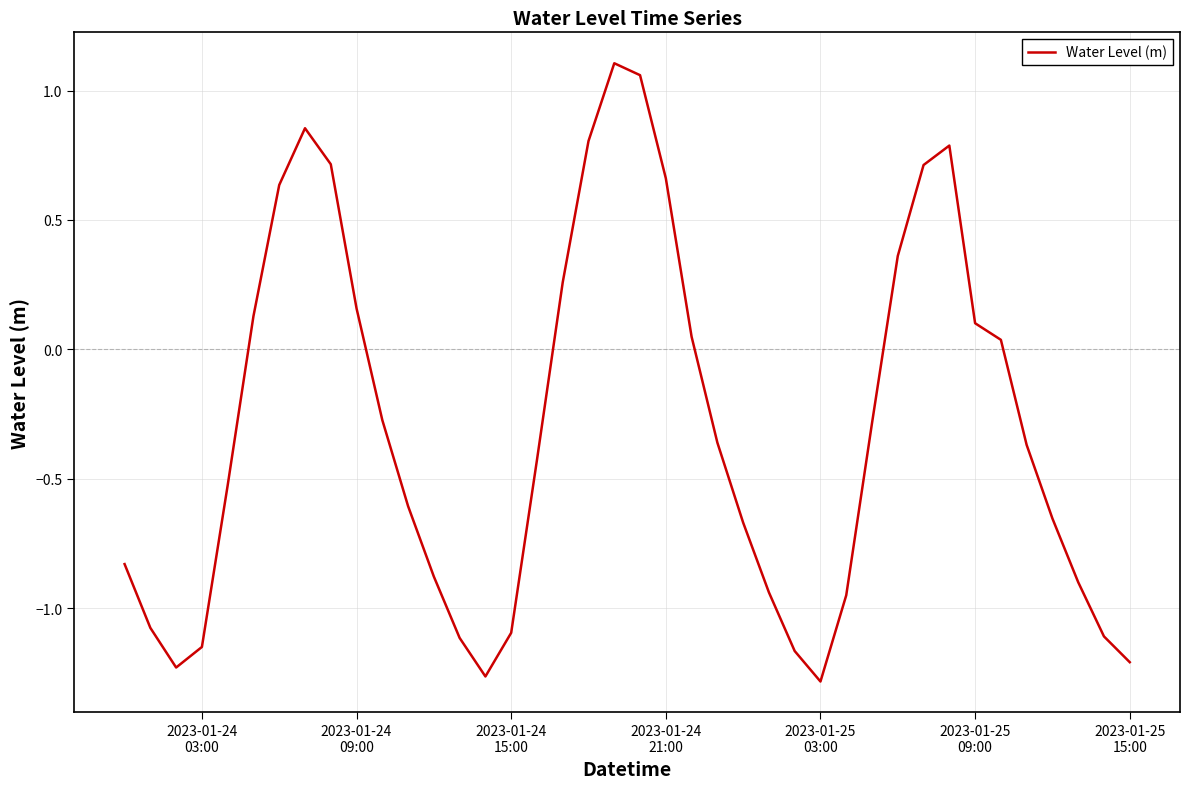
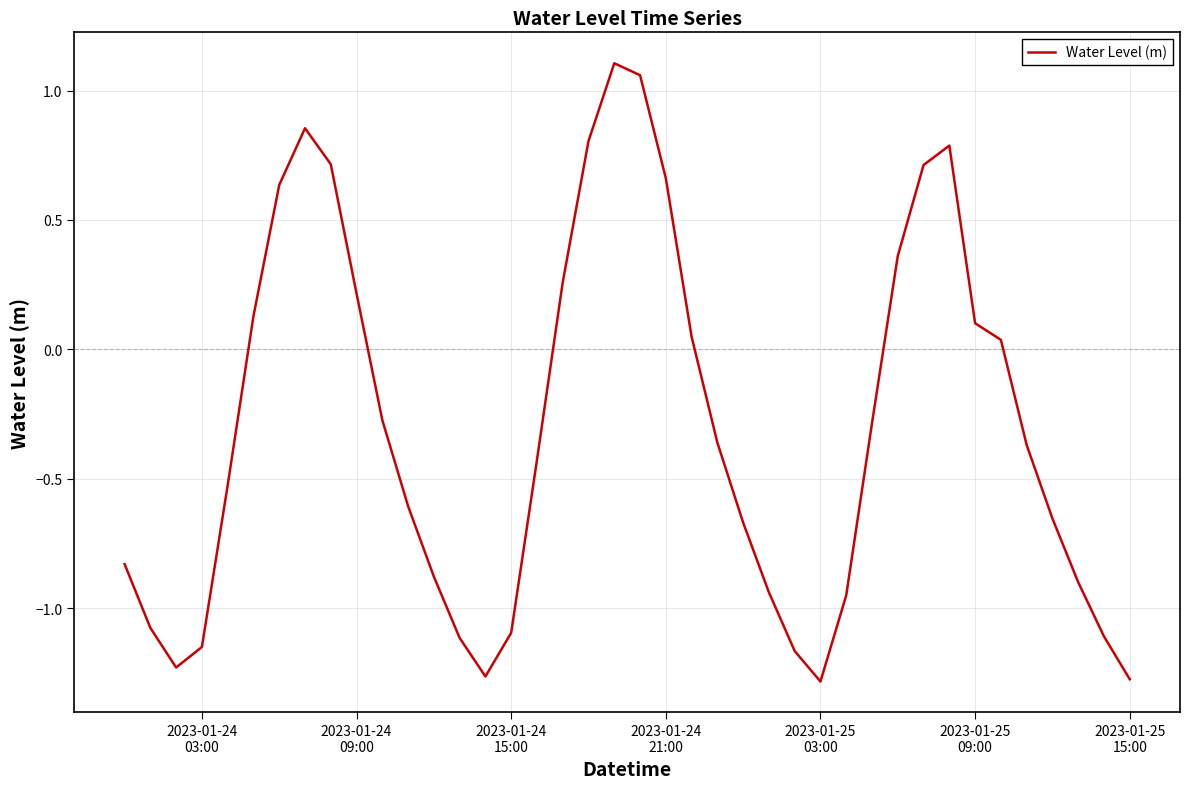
  {
    "2023-01-24 03:00": -1.15,
-   "2023-01-24 09:00": 0.16,
+   "2023-01-24 09:00": 0.22,
    "2023-01-24 15:00": -1.10,
    "2023-01-24 21:00": 0.66,
    "2023-01-25 03:00": -1.28,
    "2023-01-25 09:00": 0.10,
-   "2023-01-25 15:00": -1.21
+   "2023-01-25 15:00": -1.28
  }
